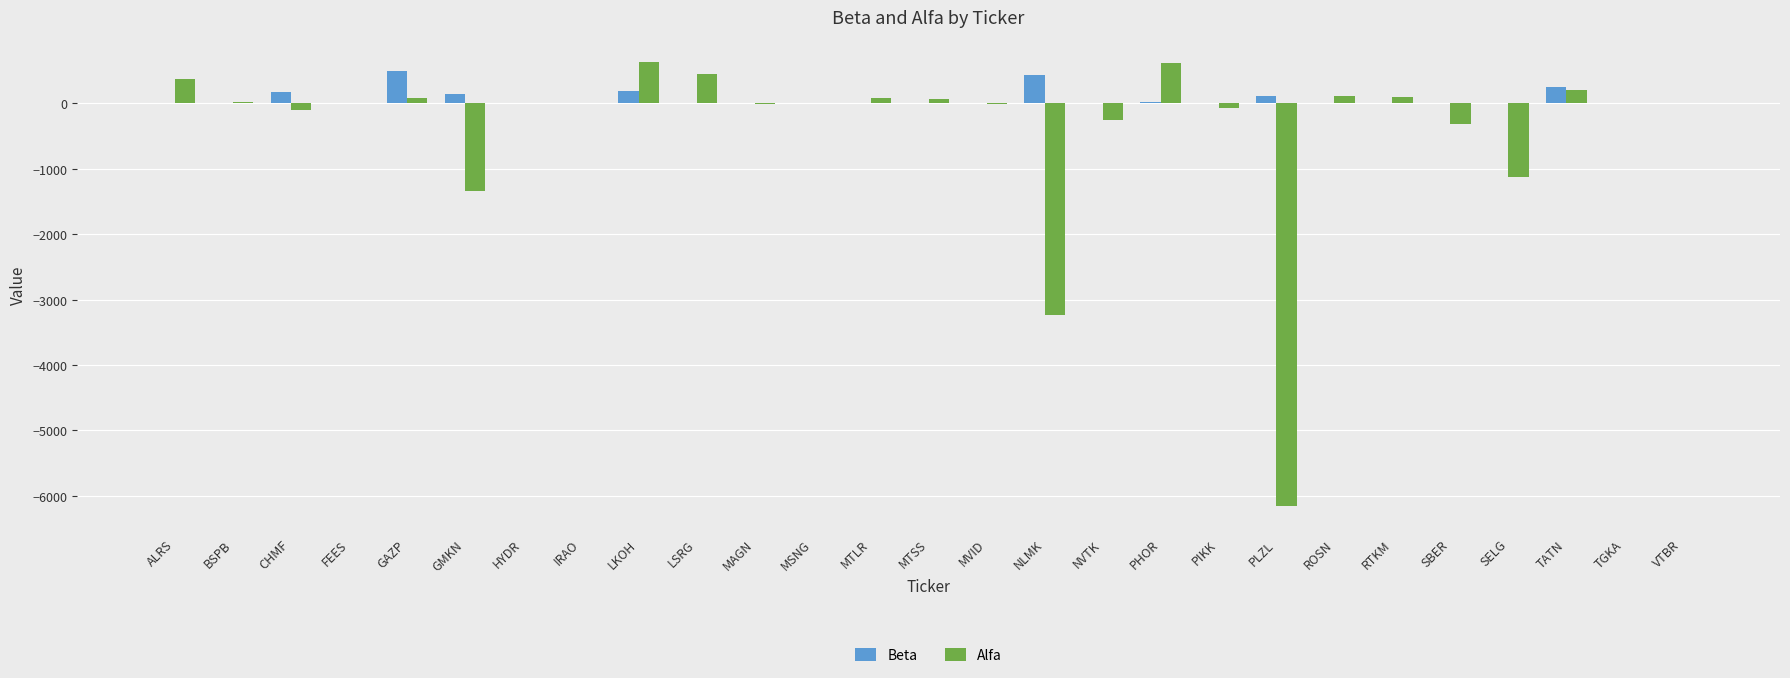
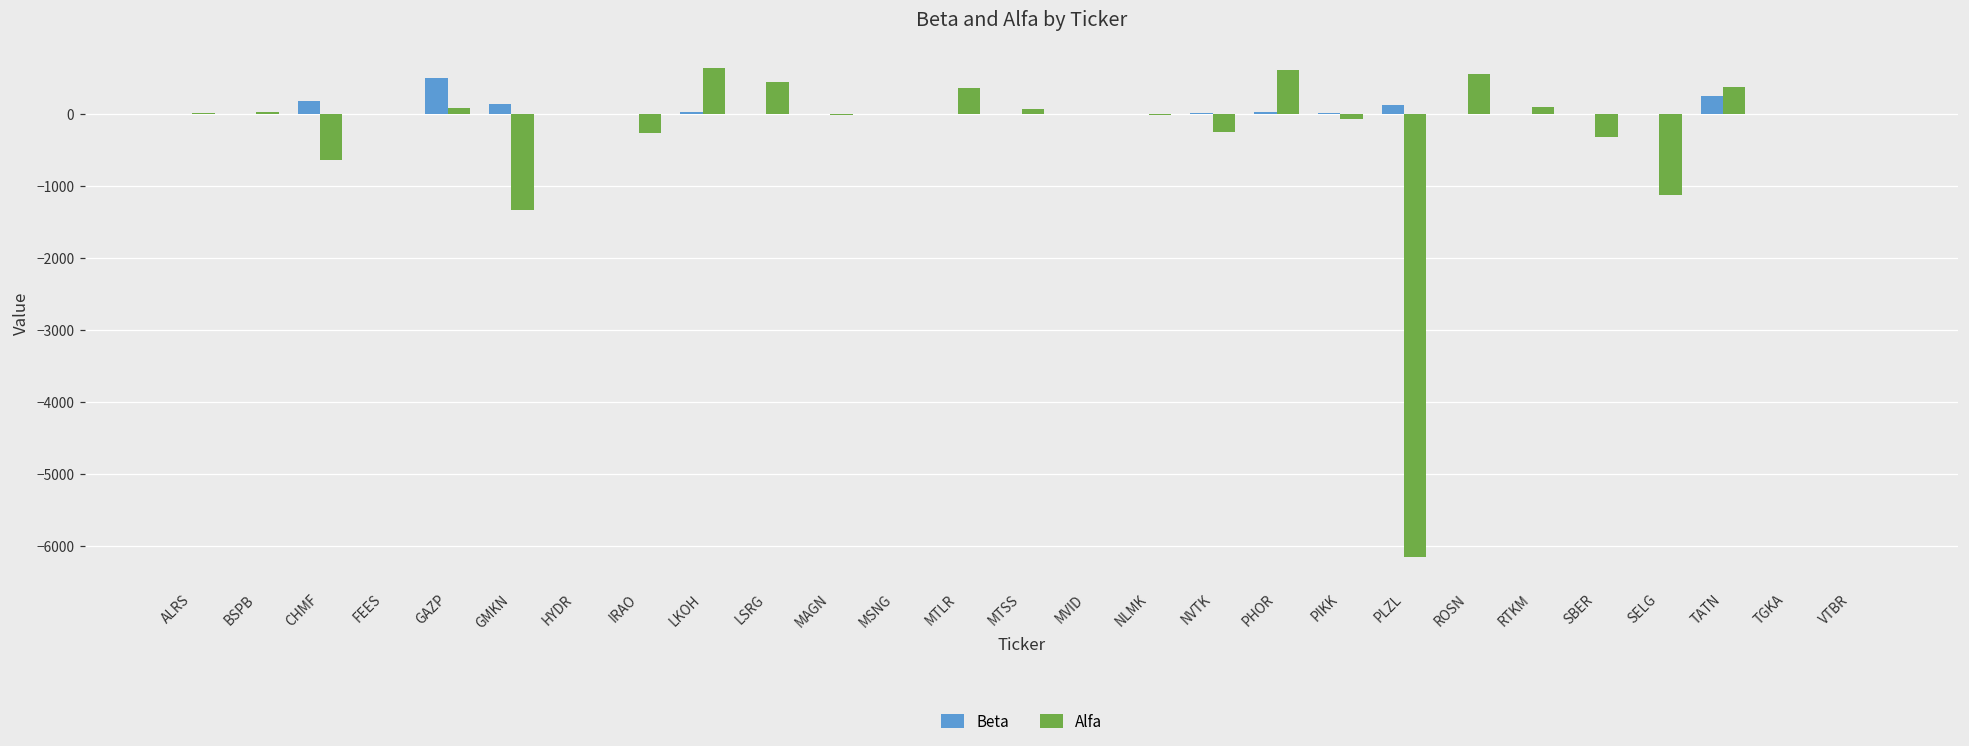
  {
    "Beta": {
      "CHMF": 200,
      "GAZP": 500,
      "GMKN": 100,
-     "LKOH": 200,
-     "NLMK": 400,
+     "LKOH": 0,
+     "NLMK": 0,
      "PLZL": 100,
      "TATN": 200
    },
    "Alfa": {
-     "ALRS": 400,
-     "CHMF": -100,
+     "ALRS": 0,
+     "CHMF": -600,
      "GAZP": 100,
      "GMKN": -1300,
-     "IRAO": 0,
+     "IRAO": -300,
      "LKOH": 600,
      "LSRG": 400,
-     "MTLR": 100,
+     "MTLR": 400,
      "MTSS": 100,
-     "NLMK": -3200,
+     "NLMK": 0,
      "NVTK": -200,
      "PHOR": 600,
      "PIKK": -100,
      "PLZL": -6200,
-     "ROSN": 100,
+     "ROSN": 500,
      "RTKM": 100,
      "SBER": -300,
      "SELG": -1100,
-     "TATN": 200
+     "TATN": 400
    }
  }
